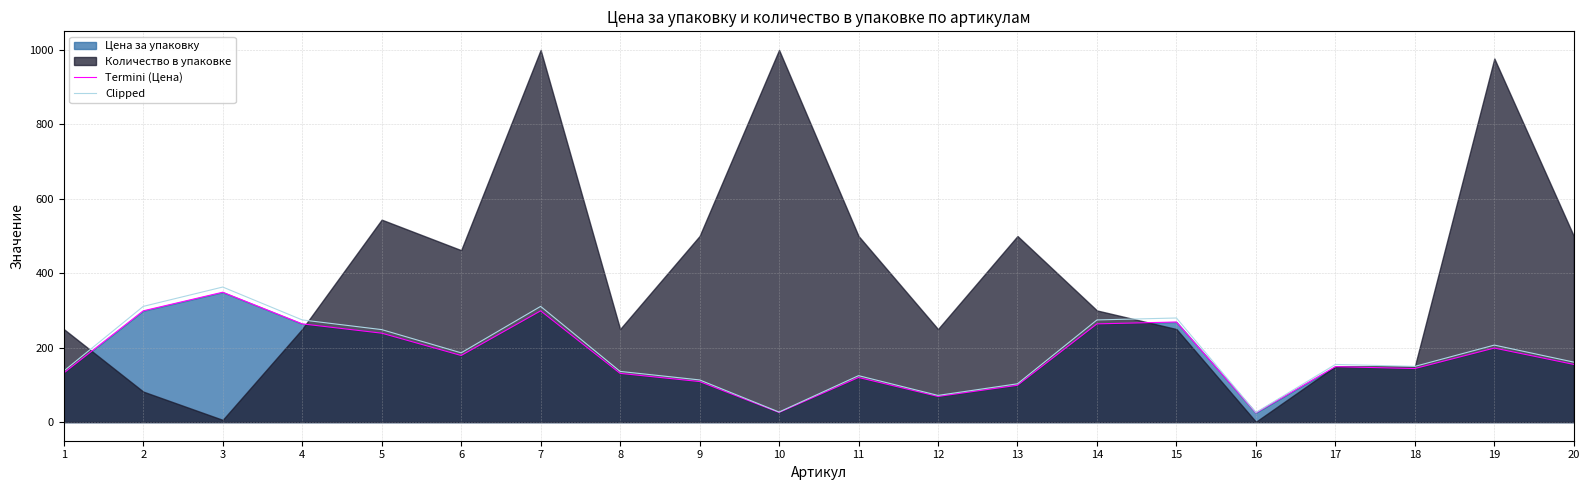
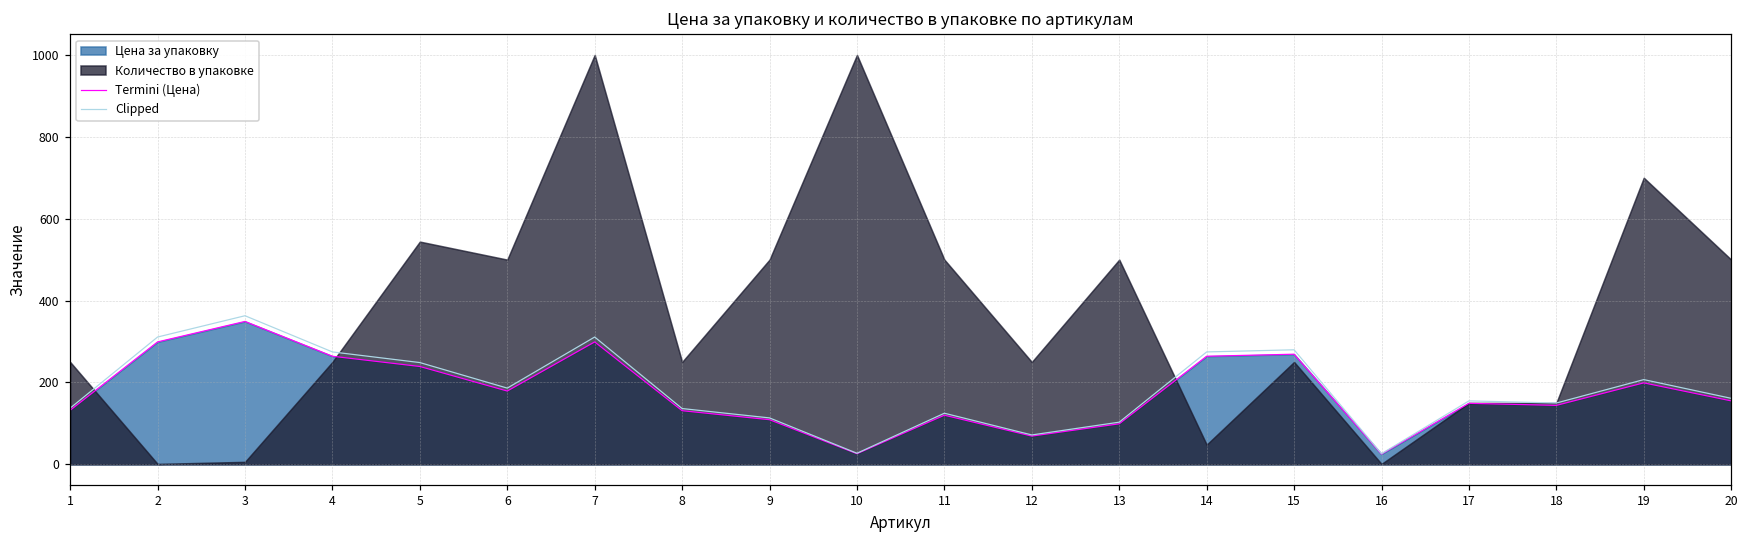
  {
    "Цена за упаковку": {
      "2": 300,
      "3": 350,
      "4": 260,
      "5": 240,
      "6": 180,
      "7": 300,
      "14": 260,
      "15": 270,
      "19": 200
    },
    "Количество в упаковке": {
      "1": 250,
-     "2": 80,
+     "2": 0,
      "4": 250,
      "5": 540,
-     "6": 460,
+     "6": 500,
      "7": 1000,
      "8": 250,
      "9": 500,
      "10": 1000,
      "11": 500,
      "12": 250,
      "13": 500,
-     "14": 300,
+     "14": 50,
      "15": 250,
-     "19": 980,
+     "19": 700,
      "20": 500
    },
    "Clipped": {
      "2": 310,
      "3": 360,
      "4": 270,
      "5": 250,
      "6": 190,
      "7": 310,
      "14": 270,
      "15": 280,
      "19": 210
    }
  }
